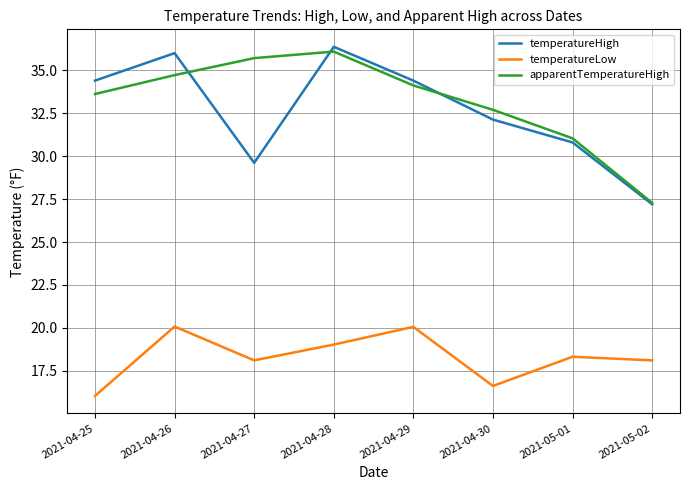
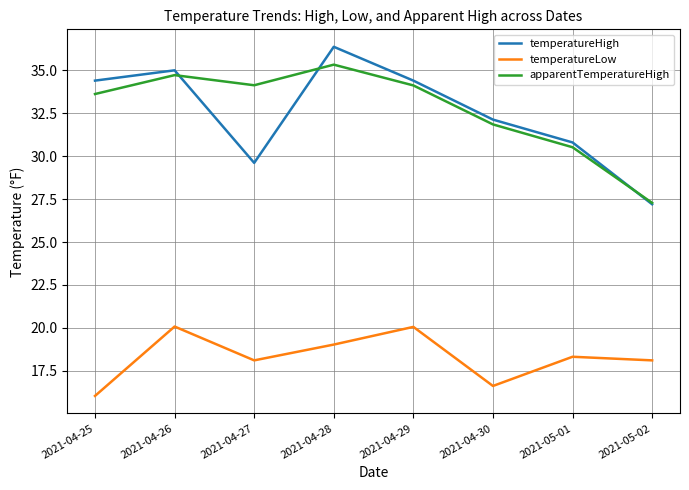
  {
    "temperatureHigh": {
      "2021-04-25": 34.4,
-     "2021-04-26": 36,
+     "2021-04-26": 35,
      "2021-04-27": 29.6,
      "2021-04-28": 36.4,
      "2021-04-29": 34.4,
      "2021-04-30": 32,
      "2021-05-01": 30.8
    },
    "temperatureLow": {
      "2021-04-25": 16.0,
      "2021-04-26": 20.1,
      "2021-04-27": 18.1,
      "2021-04-28": 19.0,
      "2021-04-29": 20.1,
      "2021-04-30": 16.6,
      "2021-05-01": 18.3,
      "2021-05-02": 18.1
    },
    "apparentTemperatureHigh": {
      "2021-04-25": 33.6,
      "2021-04-26": 34.7,
-     "2021-04-27": 35.7,
-     "2021-04-28": 36.1,
+     "2021-04-27": 34.1,
+     "2021-04-28": 35.3,
      "2021-04-29": 34.1,
-     "2021-04-30": 32.7,
-     "2021-05-01": 31.0
+     "2021-04-30": 31.9,
+     "2021-05-01": 30.5
    }
  }
